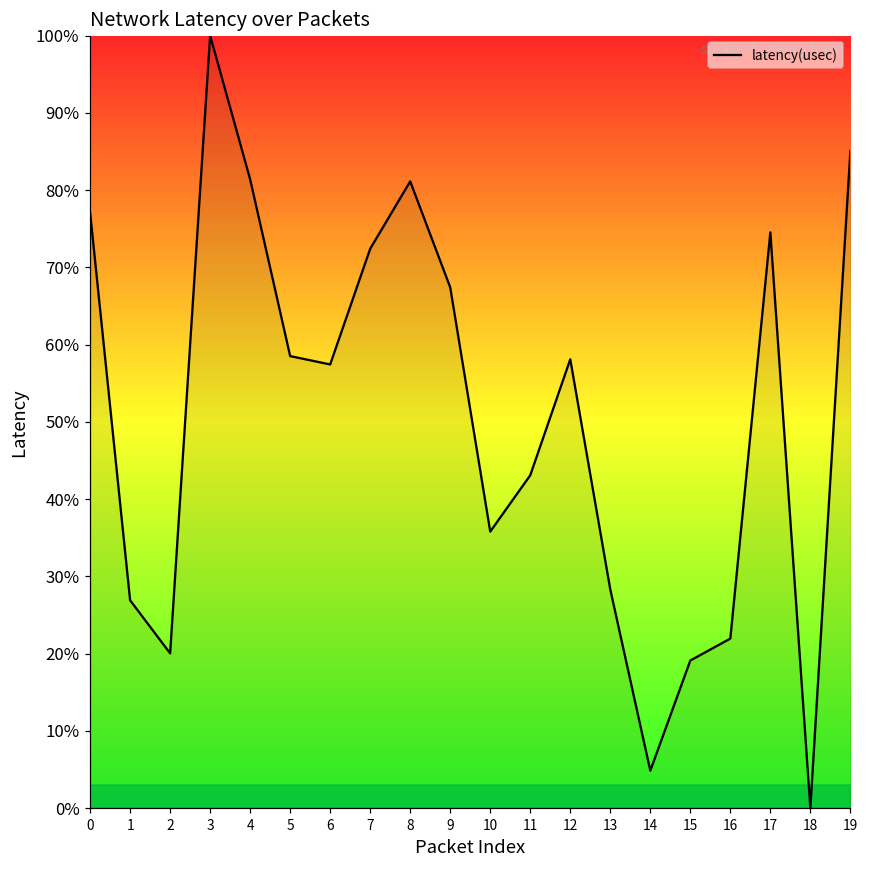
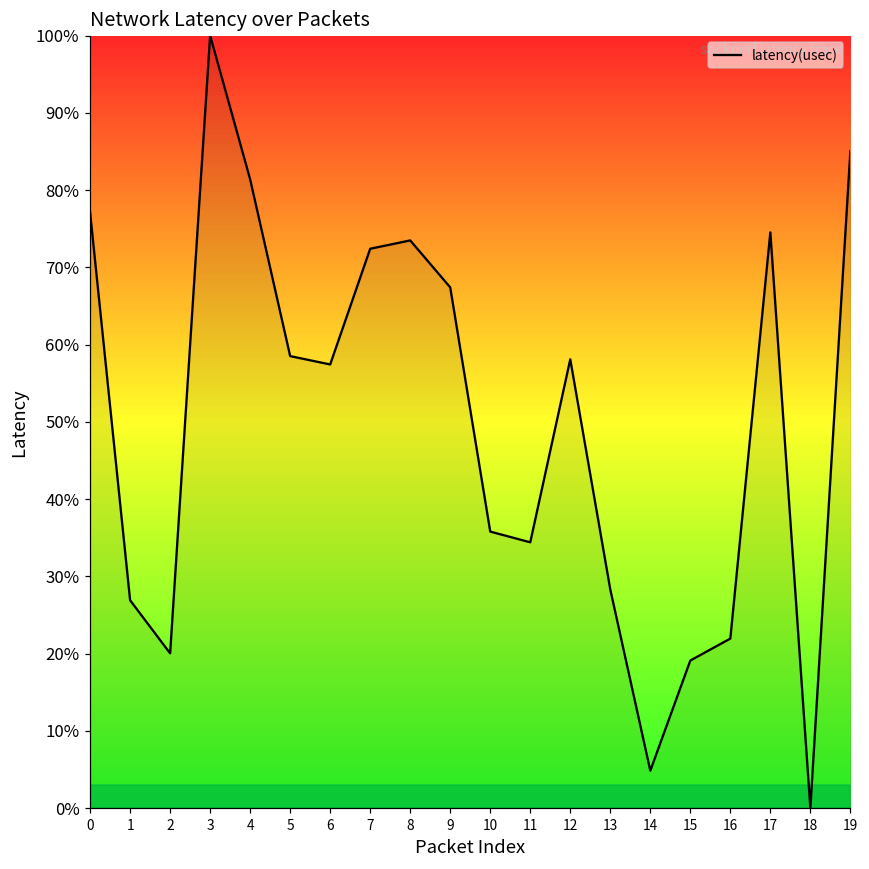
  {
    "latency(usec)": {
      "0": "77%",
      "1": "27%",
      "2": "20%",
      "3": "100%",
      "4": "81%",
      "5": "59%",
      "6": "57%",
      "7": "72%",
-     "8": "81%",
+     "8": "73%",
      "9": "67%",
      "10": "36%",
-     "11": "43%",
+     "11": "34%",
      "12": "58%",
      "13": "28%",
      "14": "5%",
      "15": "19%",
      "16": "22%",
      "17": "75%",
      "18": "0%",
      "19": "85%"
    }
  }
